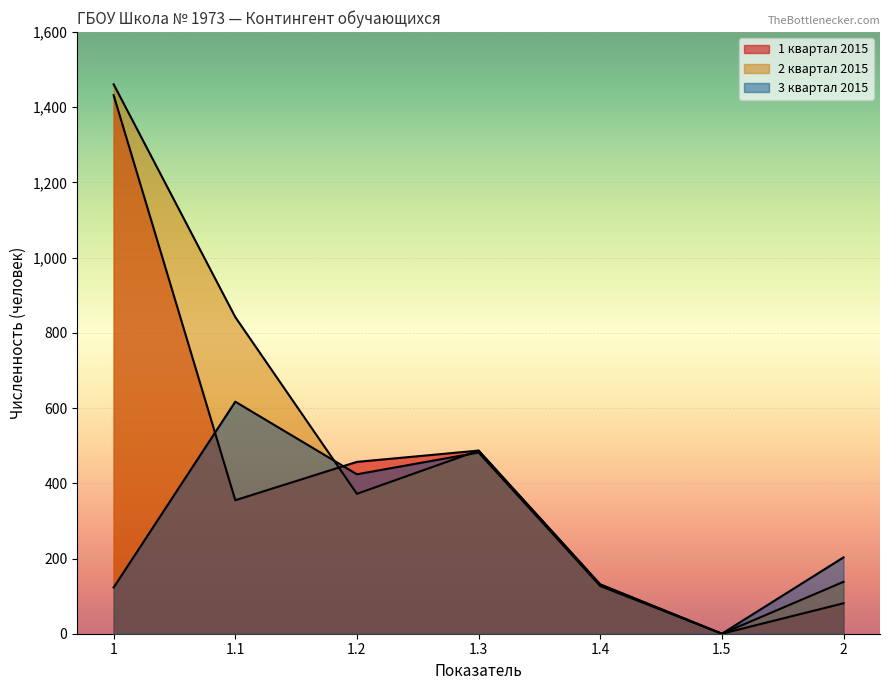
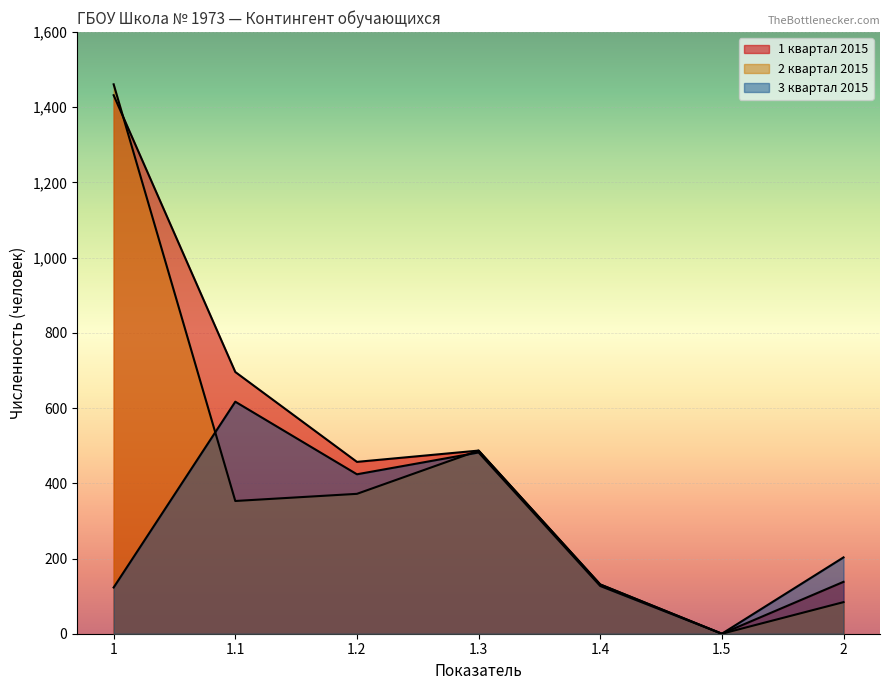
  {
    "1 квартал 2015": {
      "1": "1,430",
-     "1.1": "360",
+     "1.1": "700",
      "1.2": "460",
-     "2": "80"
+     "2": "140"
    },
    "2 квартал 2015": {
      "1": "1,460",
-     "1.1": "840",
+     "1.1": "350",
      "1.2": "370",
-     "2": "140"
+     "2": "80"
    },
    "3 квартал 2015": {
      "1": "120",
      "1.1": "620",
      "1.2": "420",
      "2": "200"
    }
  }
